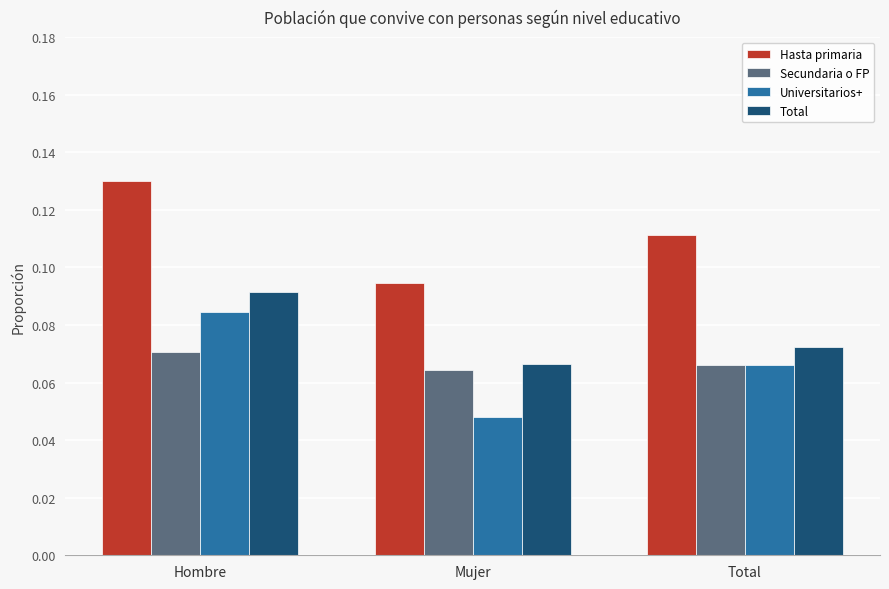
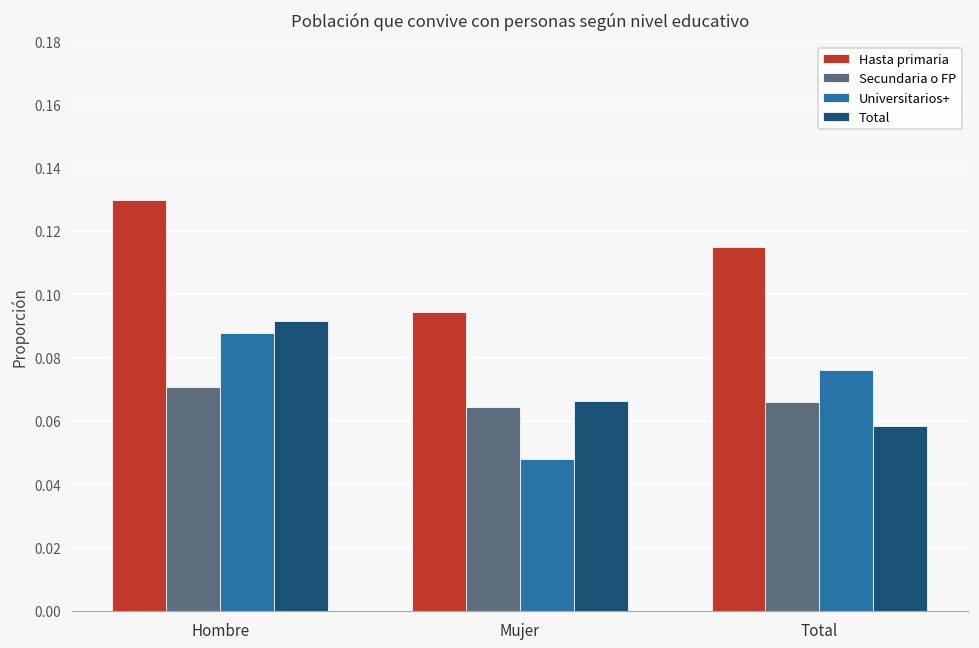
  {
    "Hasta primaria": {
      "Hombre": 0.130,
      "Mujer": 0.094,
-     "Total": 0.111
+     "Total": 0.115
    },
    "Secundaria o FP": {
      "Hombre": 0.071,
      "Mujer": 0.064,
      "Total": 0.066
    },
    "Universitarios+": {
-     "Hombre": 0.084,
+     "Hombre": 0.088,
      "Mujer": 0.048,
-     "Total": 0.066
+     "Total": 0.076
    },
    "Total": {
      "Hombre": 0.092,
      "Mujer": 0.066,
-     "Total": 0.072
+     "Total": 0.058
    }
  }
